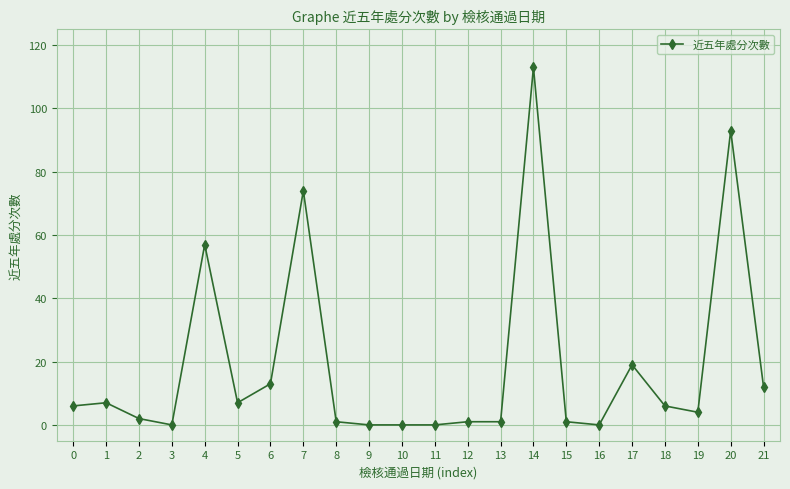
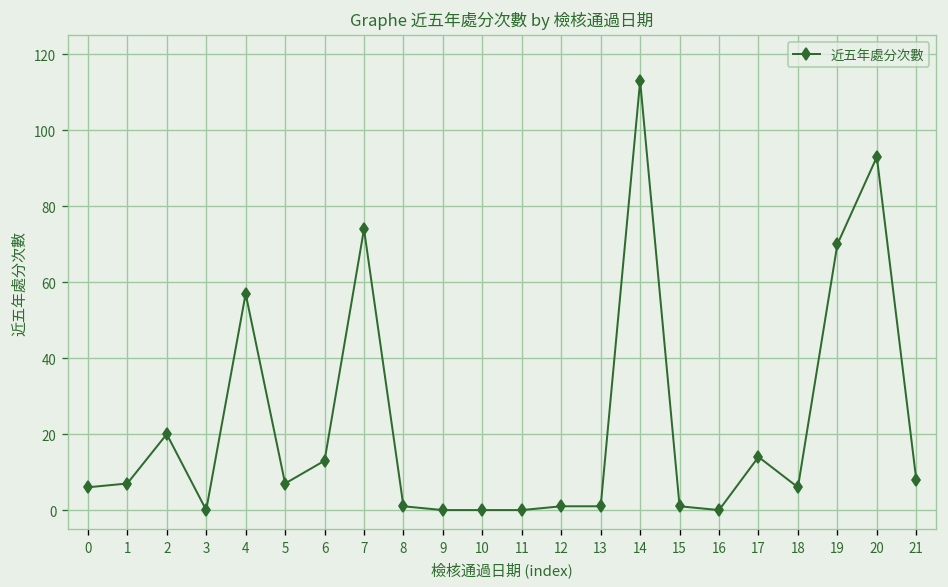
  {
    "0": 6,
    "1": 7,
-   "2": 2,
+   "2": 20,
    "3": 0,
    "4": 57,
    "5": 7,
    "6": 13,
    "7": 74,
    "8": 1,
    "9": 0,
    "10": 0,
    "11": 0,
    "12": 1,
    "13": 1,
    "14": 113,
    "15": 1,
    "16": 0,
-   "17": 19,
+   "17": 14,
    "18": 6,
-   "19": 4,
+   "19": 70,
    "20": 93,
-   "21": 12
+   "21": 8
  }
